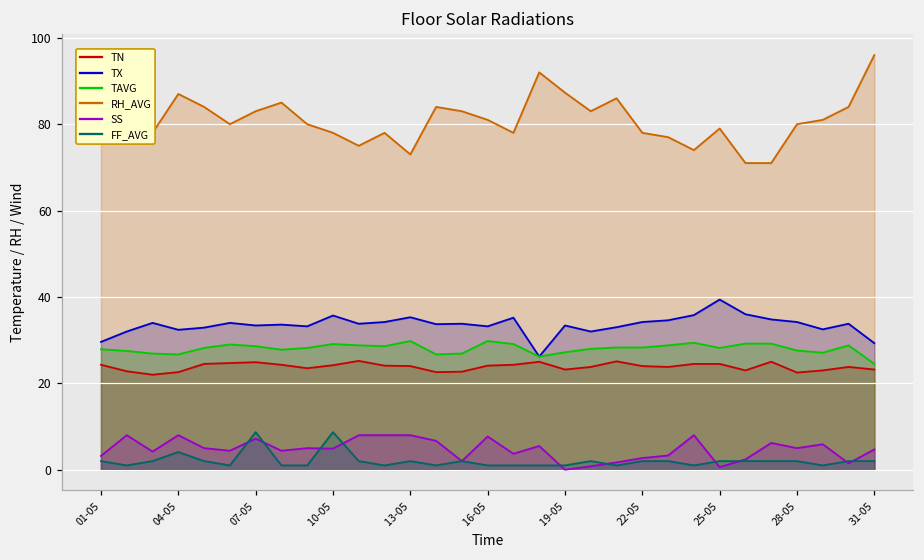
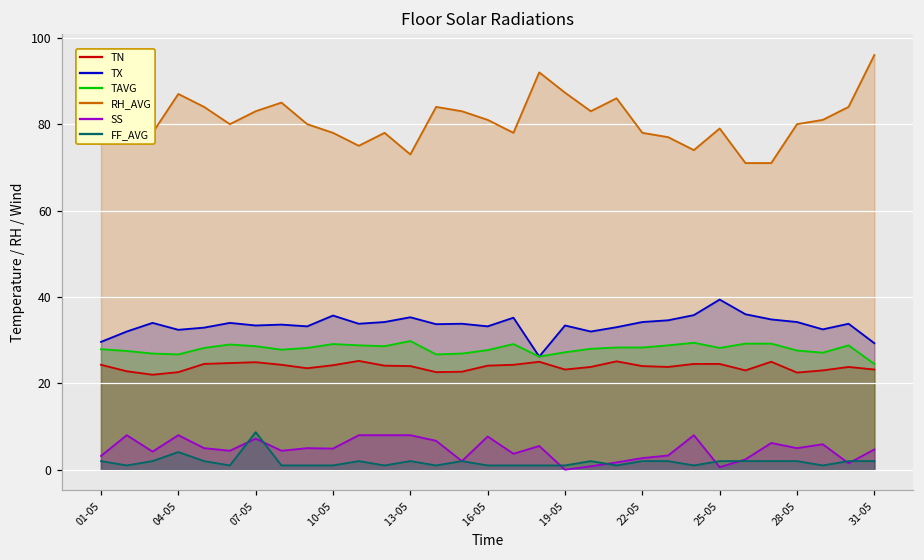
  {
    "TN": {
      "01-05": 24,
      "04-05": 23,
      "07-05": 25,
      "10-05": 24,
      "13-05": 24,
      "16-05": 24,
      "19-05": 23,
      "22-05": 24,
      "25-05": 25,
      "28-05": 23,
      "31-05": 23
    },
    "TX": {
      "01-05": 30,
      "04-05": 32,
      "07-05": 33,
      "10-05": 36,
      "13-05": 35,
      "16-05": 33,
      "19-05": 33,
      "22-05": 34,
      "25-05": 39,
      "28-05": 34,
      "31-05": 29
    },
    "TAVG": {
      "01-05": 28,
      "04-05": 27,
      "07-05": 29,
      "10-05": 29,
      "13-05": 30,
-     "16-05": 30,
+     "16-05": 28,
      "19-05": 27,
      "22-05": 28,
      "25-05": 28,
      "28-05": 28,
      "31-05": 25
    },
    "RH_AVG": {
      "04-05": 87,
      "07-05": 83,
      "10-05": 78,
      "13-05": 73,
      "16-05": 81,
      "19-05": 87,
      "22-05": 78,
      "25-05": 79,
      "28-05": 80,
      "31-05": 96
    },
    "SS": {
      "01-05": 3,
      "04-05": 8,
      "07-05": 7,
      "10-05": 5,
      "13-05": 8,
      "16-05": 8,
      "19-05": 0,
      "22-05": 3,
      "25-05": 1,
      "28-05": 5,
      "31-05": 5
    },
    "FF_AVG": {
      "01-05": 2,
      "04-05": 4,
      "07-05": 9,
-     "10-05": 9,
+     "10-05": 1,
      "13-05": 2,
      "16-05": 1,
      "19-05": 1,
      "22-05": 2,
      "25-05": 2,
      "28-05": 2,
      "31-05": 2
    }
  }
